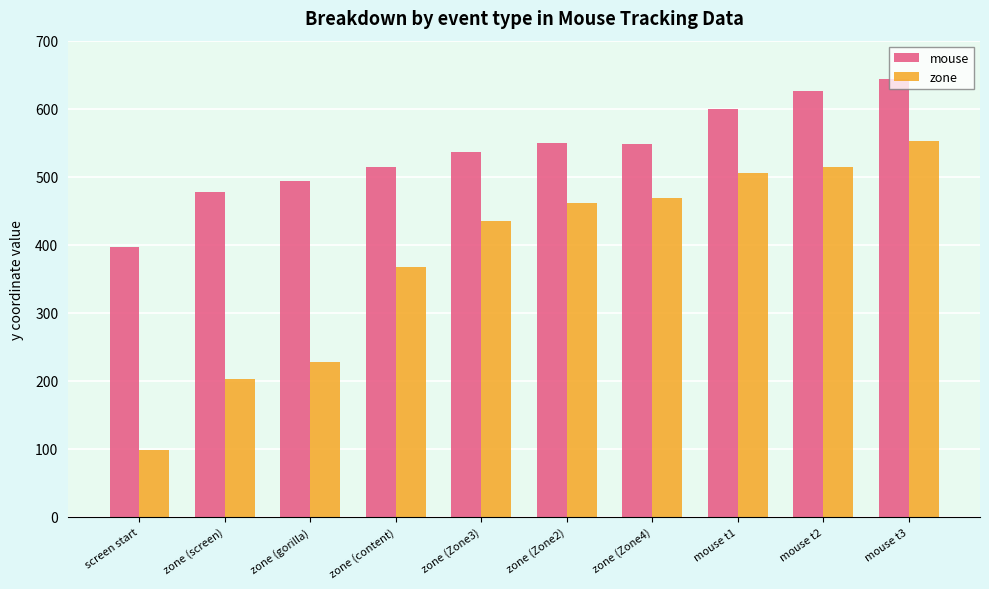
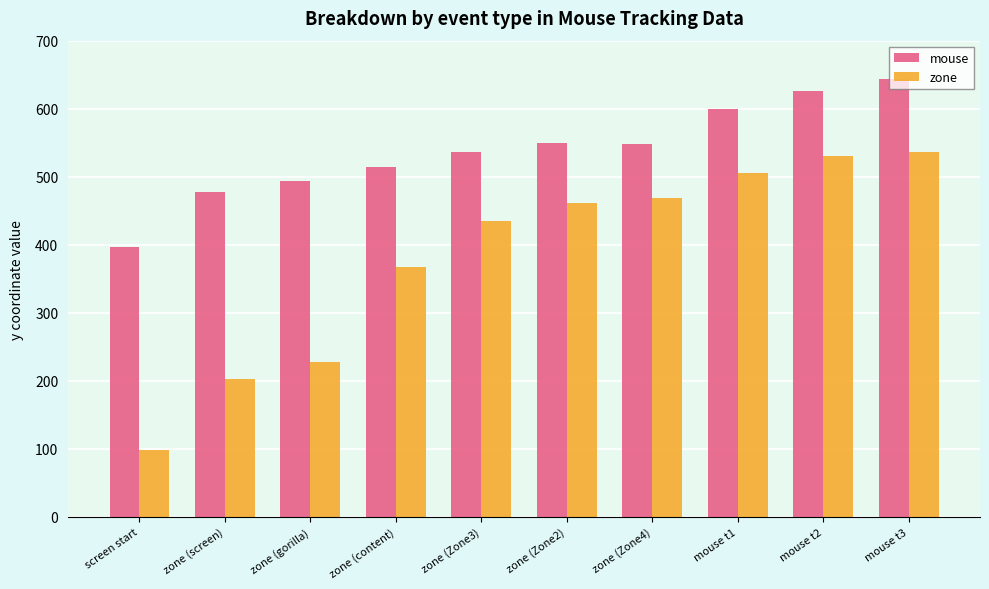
  {
    "mouse": {
      "screen start": 400,
      "zone (screen)": 480,
      "zone (gorilla)": 490,
      "zone (content)": 520,
      "zone (Zone3)": 540,
      "zone (Zone2)": 550,
      "zone (Zone4)": 550,
      "mouse t1": 600,
      "mouse t2": 630
    },
    "zone": {
      "screen start": 100,
      "zone (screen)": 200,
      "zone (gorilla)": 230,
      "zone (content)": 370,
      "zone (Zone3)": 440,
      "zone (Zone2)": 460,
      "zone (Zone4)": 470,
      "mouse t1": 510,
-     "mouse t2": 520,
-     "mouse t3": 550
+     "mouse t2": 530,
+     "mouse t3": 540
    }
  }
